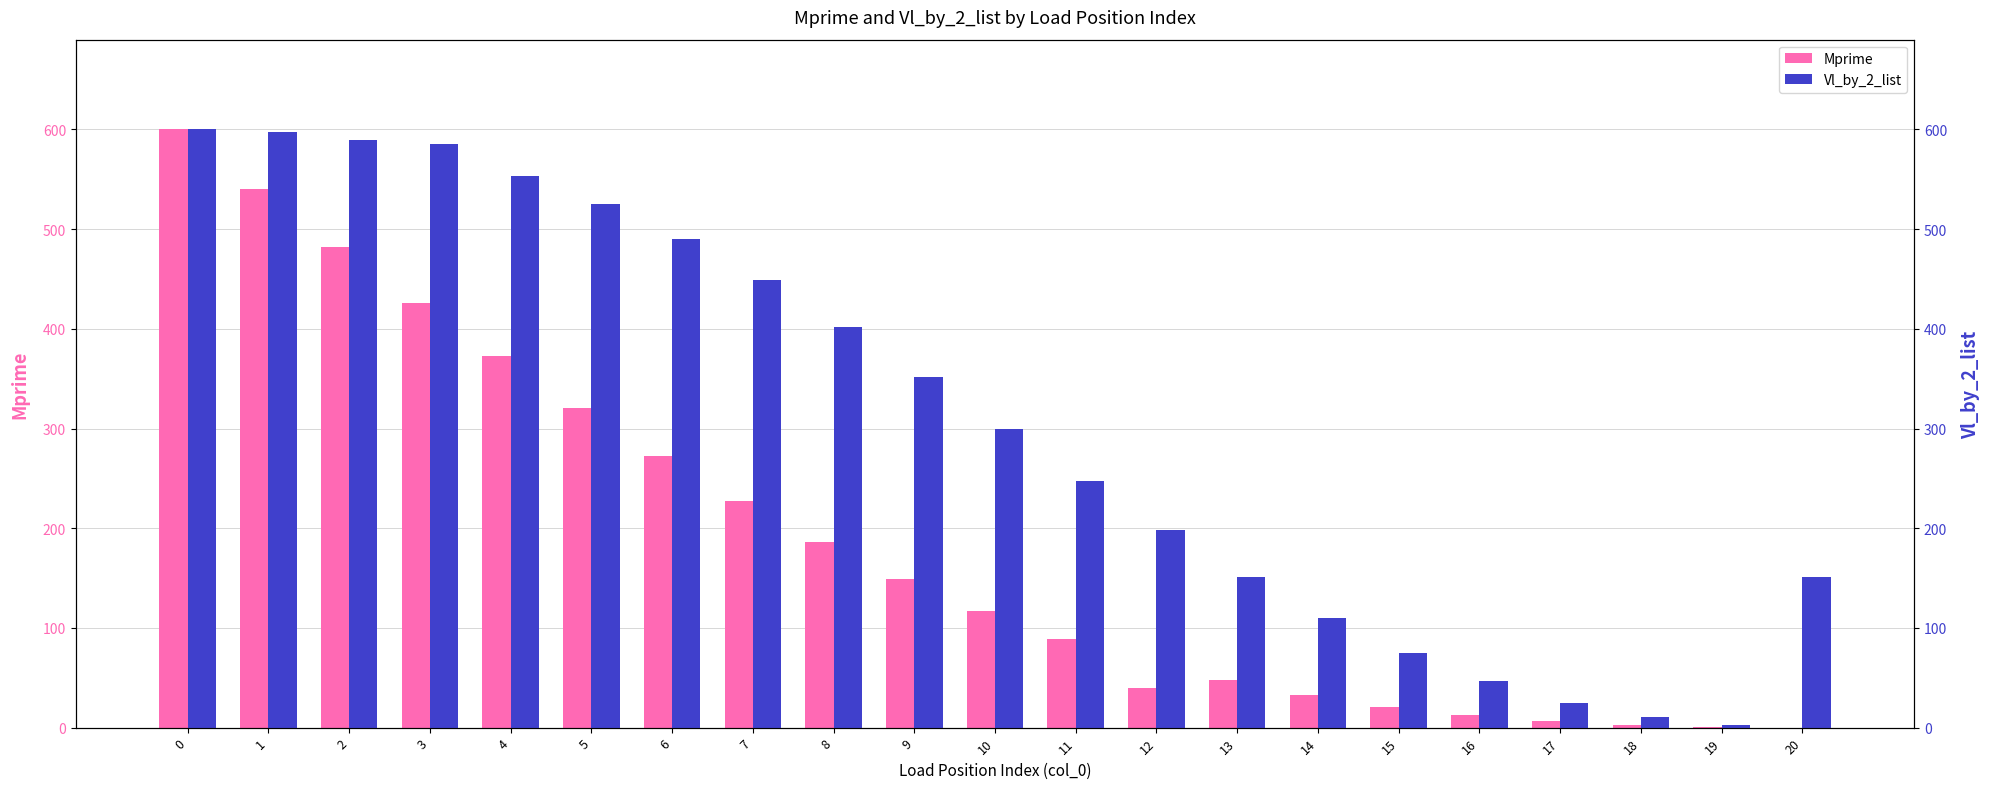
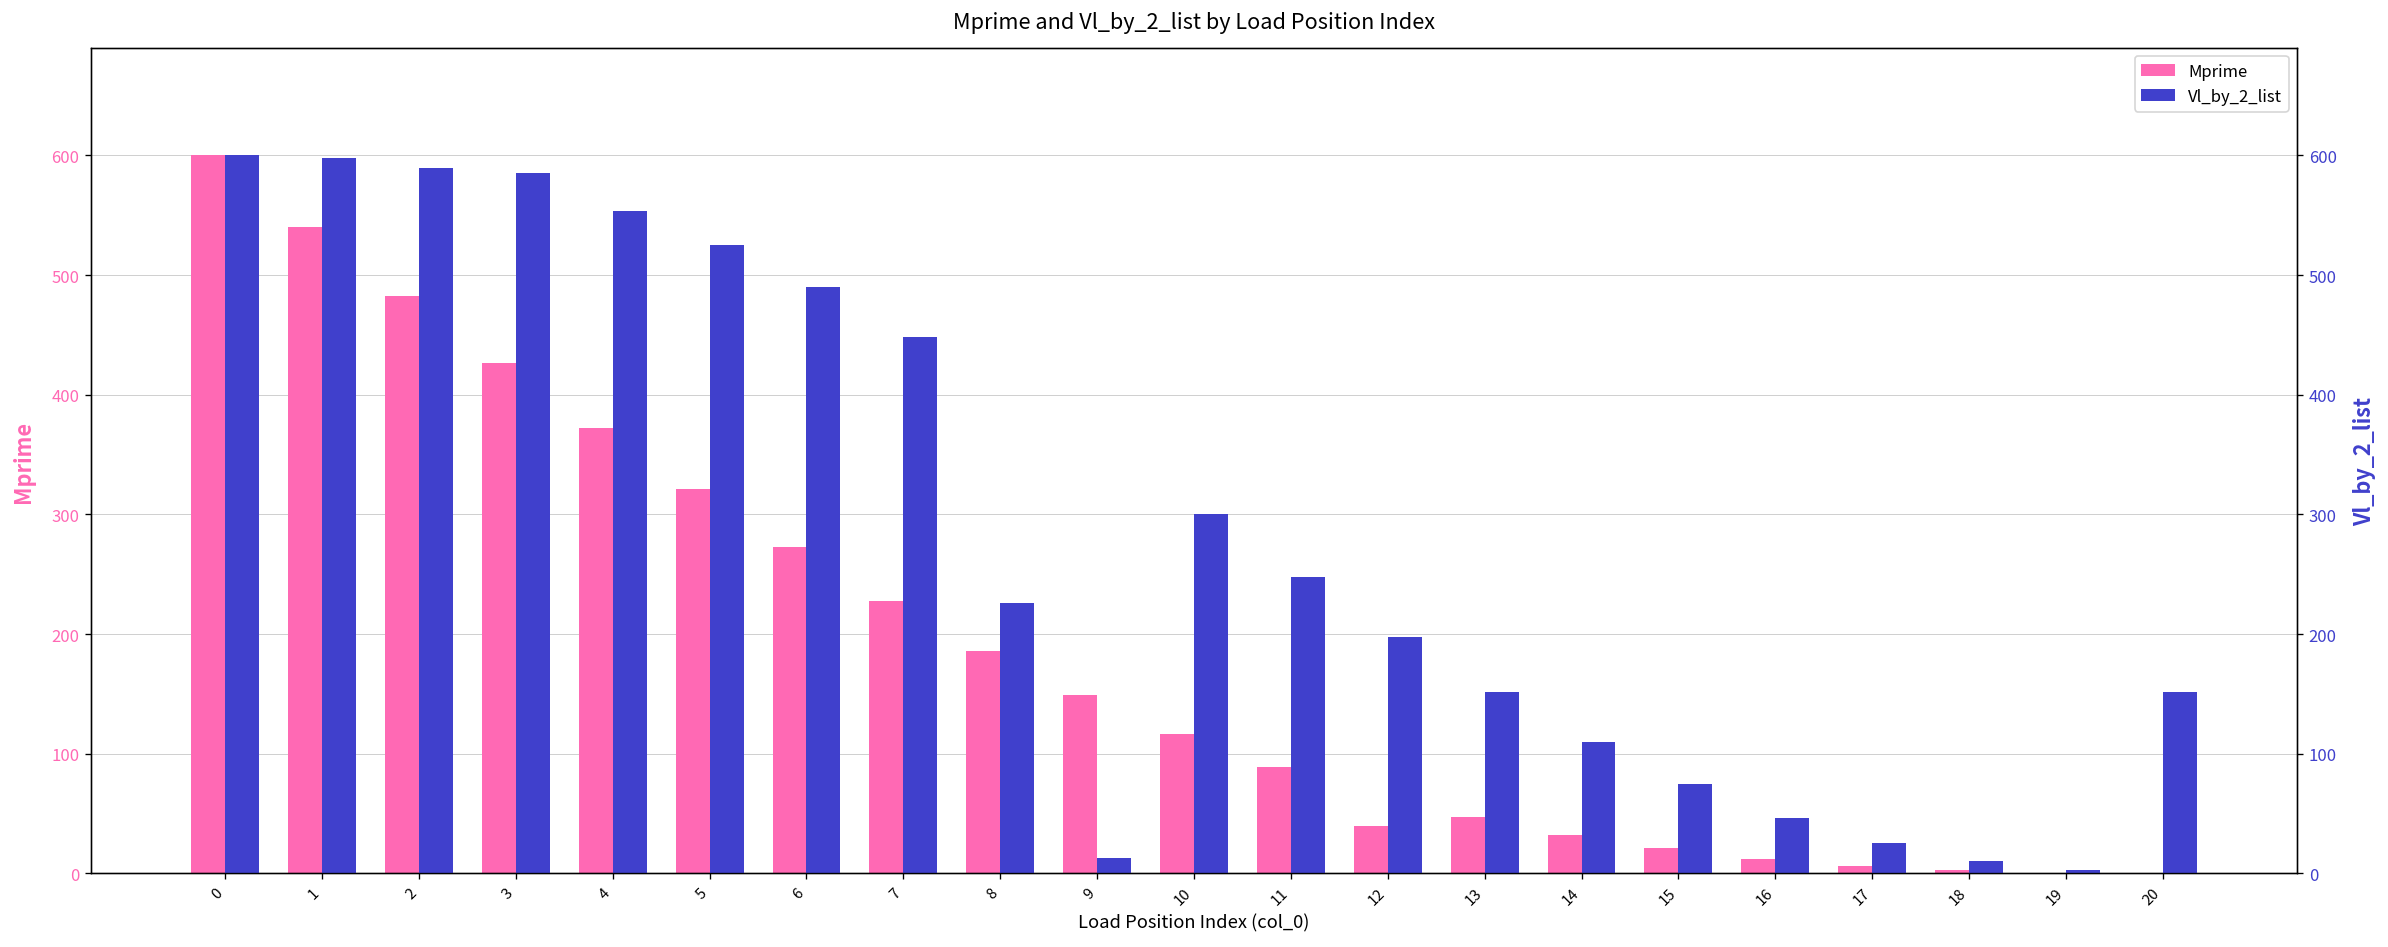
  {
    "Mprime": {
      "0": 600,
      "1": 540,
      "2": 480,
      "3": 430,
      "4": 370,
      "5": 320,
      "6": 270,
      "7": 230,
      "8": 190,
      "9": 150,
      "10": 120,
      "11": 90,
      "12": 40,
      "13": 50,
      "14": 30,
      "15": 20,
      "16": 10,
      "17": 10,
      "18": 0,
      "20": 0
    },
    "Vl_by_2_list": {
      "0": 600,
      "1": 600,
      "2": 590,
      "3": 590,
      "4": 550,
      "5": 520,
      "6": 490,
      "7": 450,
-     "8": 400,
-     "9": 350,
+     "8": 230,
+     "9": 10,
      "10": 300,
      "11": 250,
      "12": 200,
      "13": 150,
      "14": 110,
      "15": 80,
      "16": 50,
      "17": 30,
      "18": 10,
      "20": 150
    }
  }
